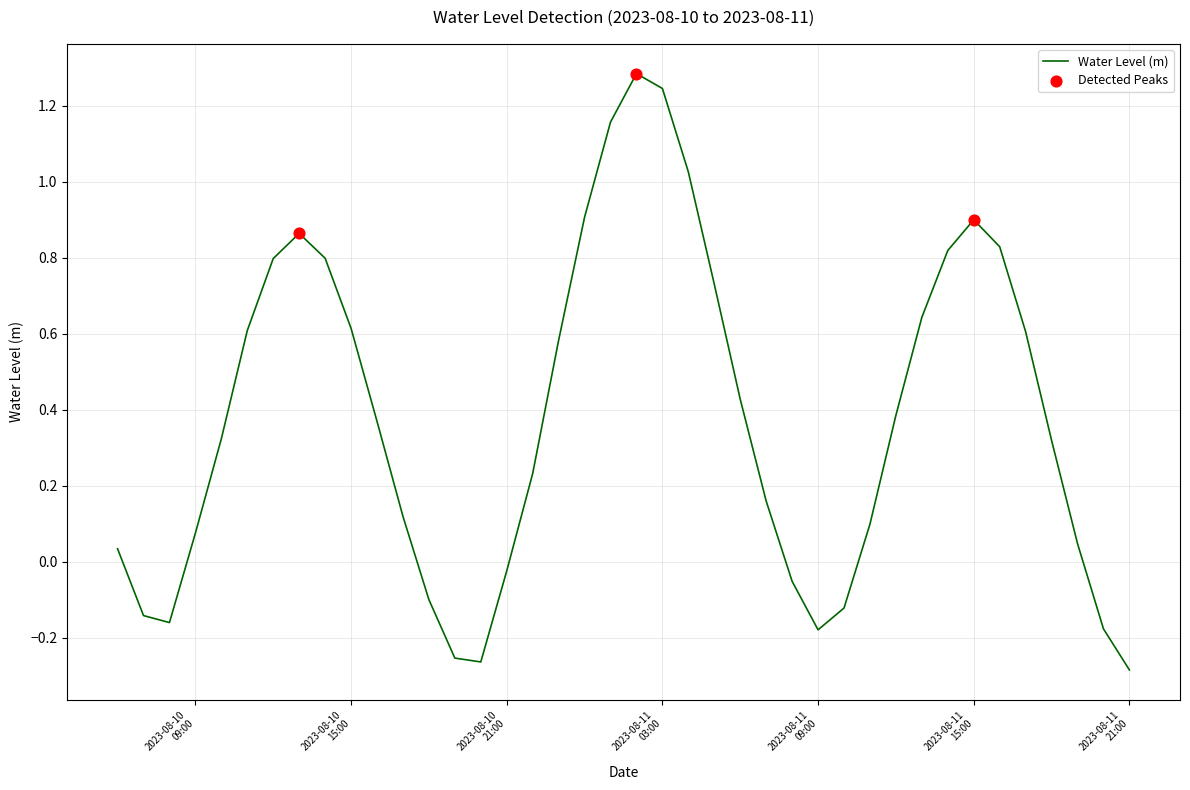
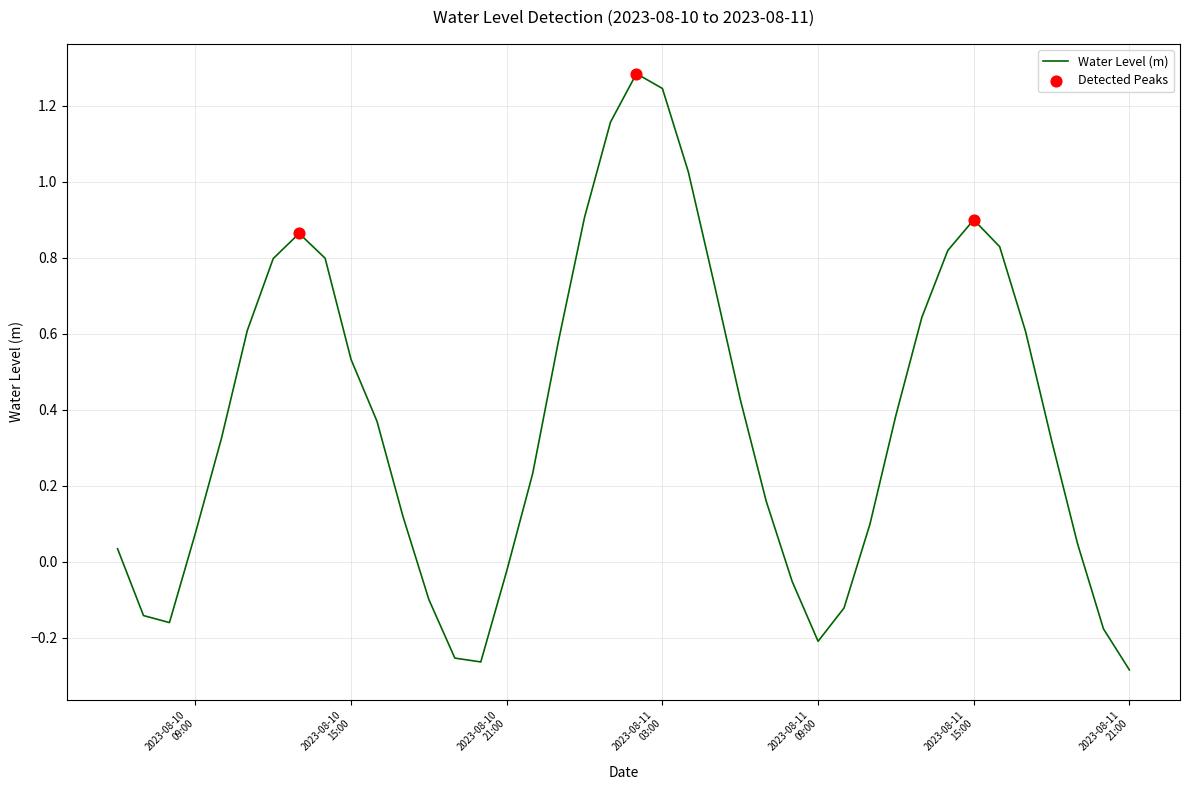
  {
    "Water Level (m)": {
      "2023-08-10 09:00": 0.07,
-     "2023-08-10 15:00": 0.61,
+     "2023-08-10 15:00": 0.53,
      "2023-08-10 21:00": -0.02,
      "2023-08-11 03:00": 1.25,
-     "2023-08-11 09:00": -0.18,
+     "2023-08-11 09:00": -0.21,
      "2023-08-11 21:00": -0.29
    }
  }
